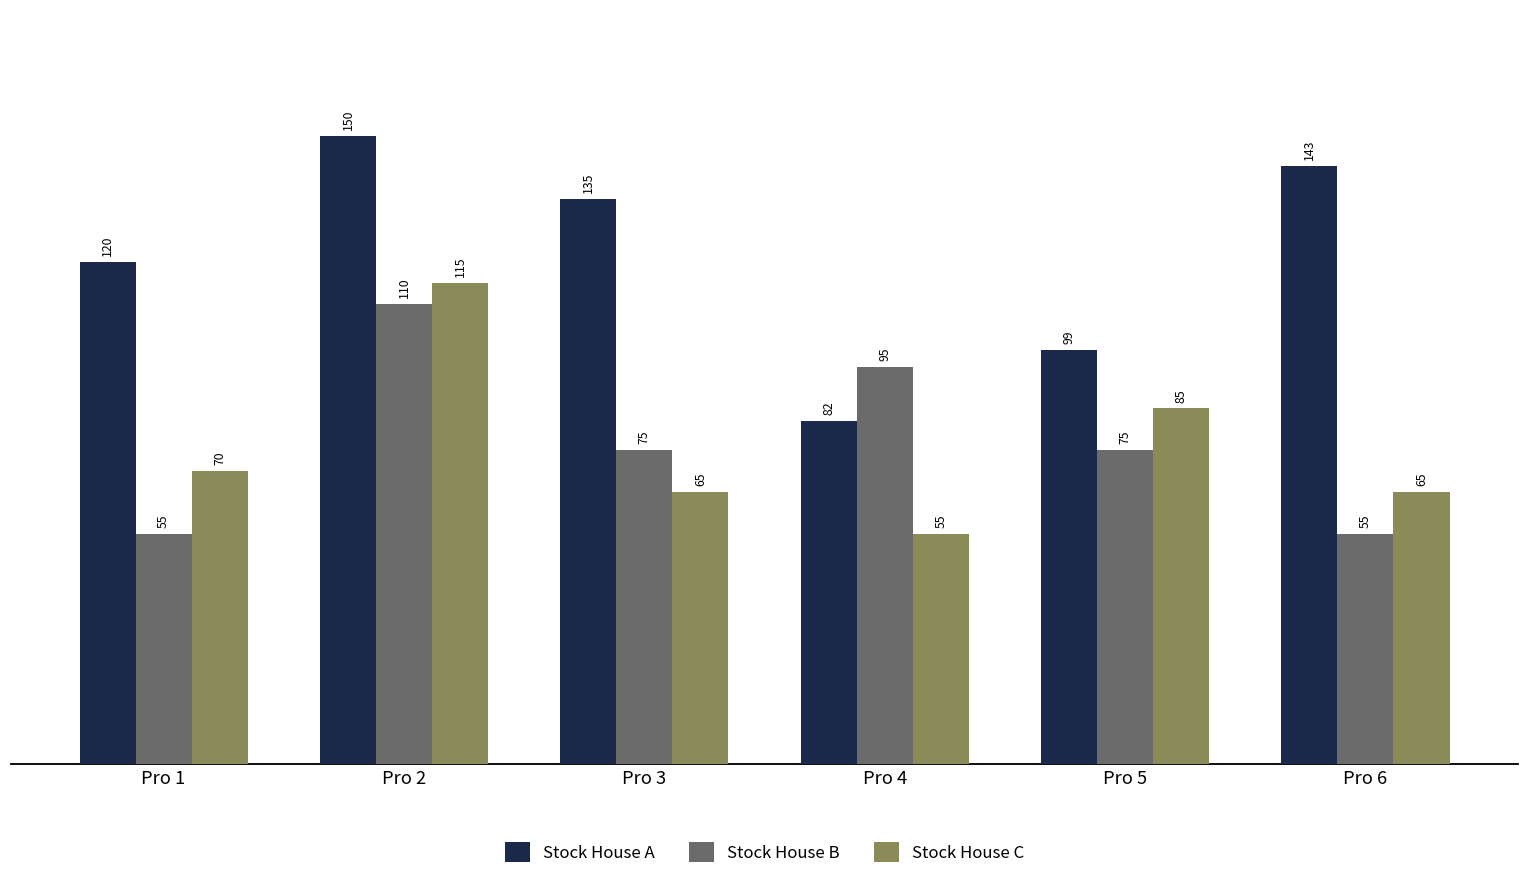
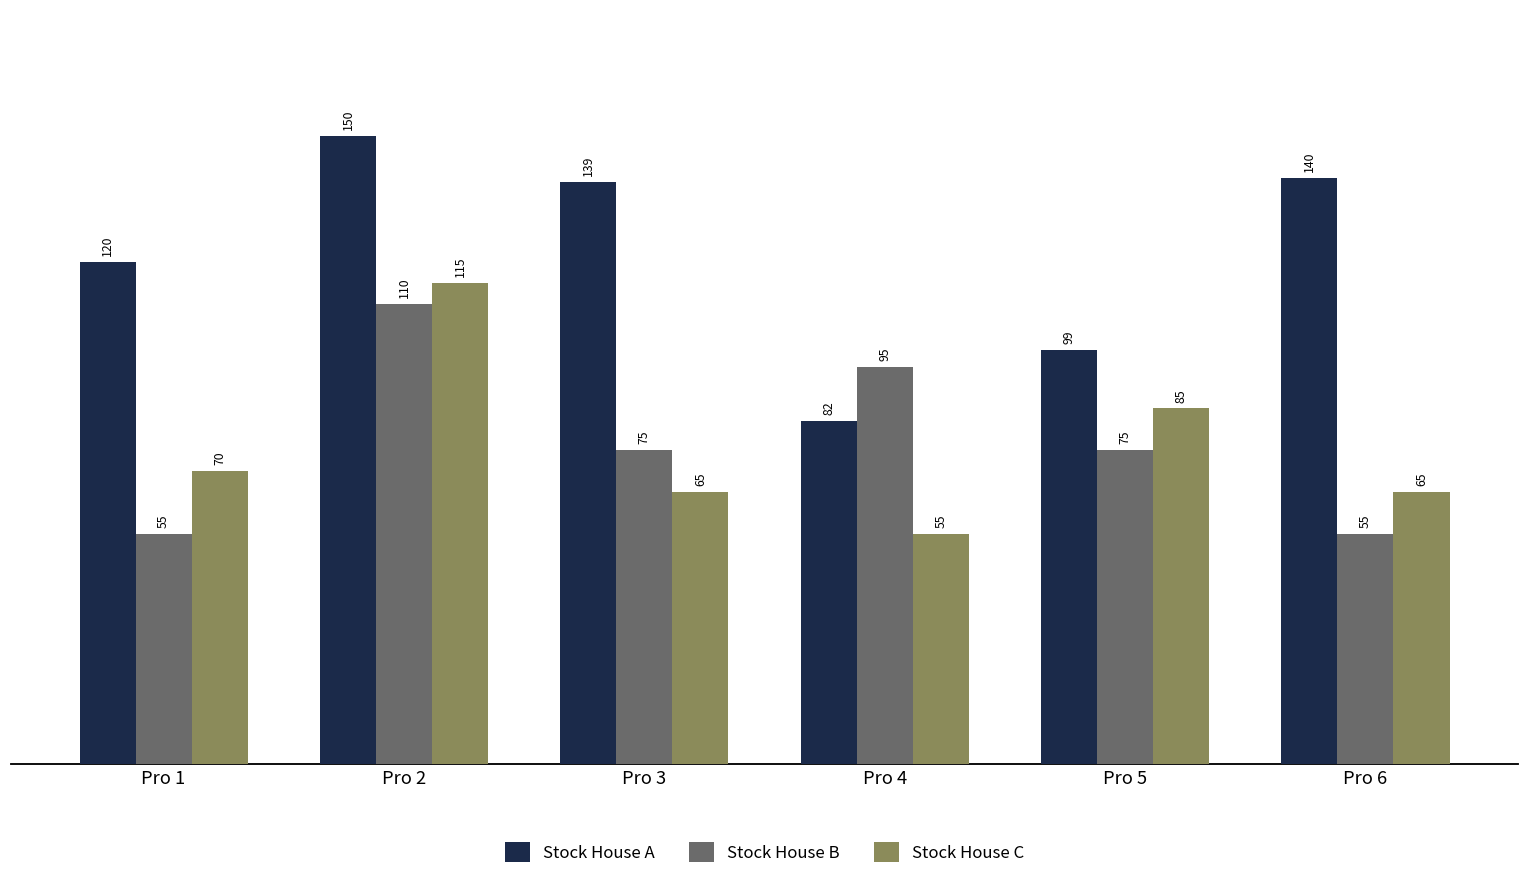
  {
    "Stock House A": {
      "Pro 1": 120,
      "Pro 2": 150,
-     "Pro 3": 135,
+     "Pro 3": 139,
      "Pro 4": 82,
      "Pro 5": 99,
-     "Pro 6": 143
+     "Pro 6": 140
    }
  }
